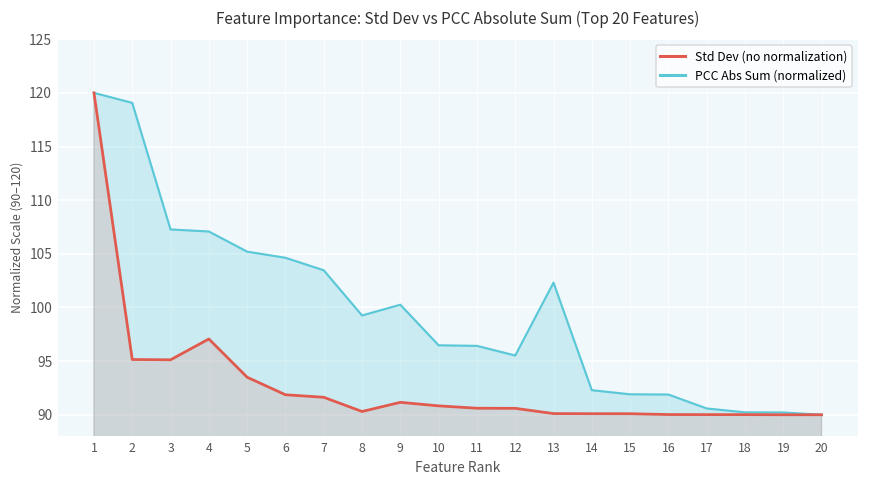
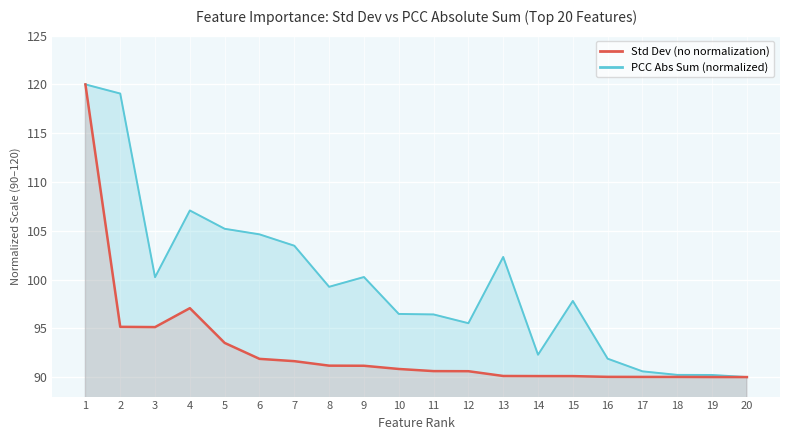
  {
    "PCC Abs Sum (normalized)": {
      "2": 119,
-     "3": 107,
+     "3": 100,
      "4": 107,
      "5": 105,
      "6": 105,
      "7": 103,
      "8": 99,
      "9": 100,
      "10": 96,
      "11": 96,
      "12": 96,
      "13": 102,
      "14": 92,
-     "15": 92,
+     "15": 98,
      "16": 92,
      "17": 91
    },
    "Std Dev (no normalization)": {
      "2": 95,
      "3": 95,
      "4": 97,
      "5": 94,
      "6": 92,
      "7": 92,
-     "8": 90,
+     "8": 91,
      "9": 91,
      "10": 91,
      "11": 91,
      "12": 91,
      "13": 90,
      "14": 90,
      "15": 90,
      "16": 90,
      "17": 90
    }
  }
